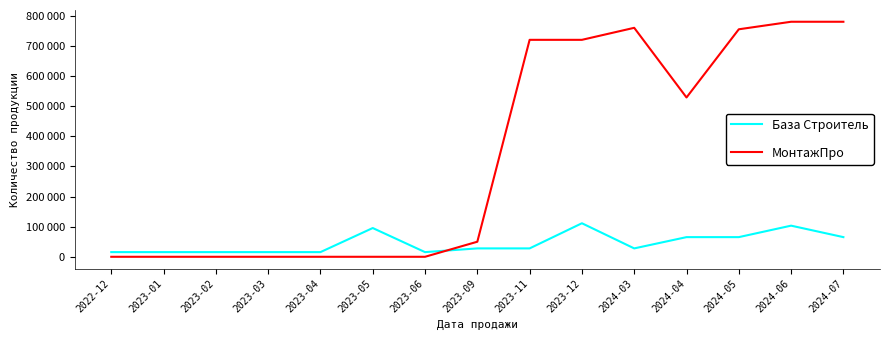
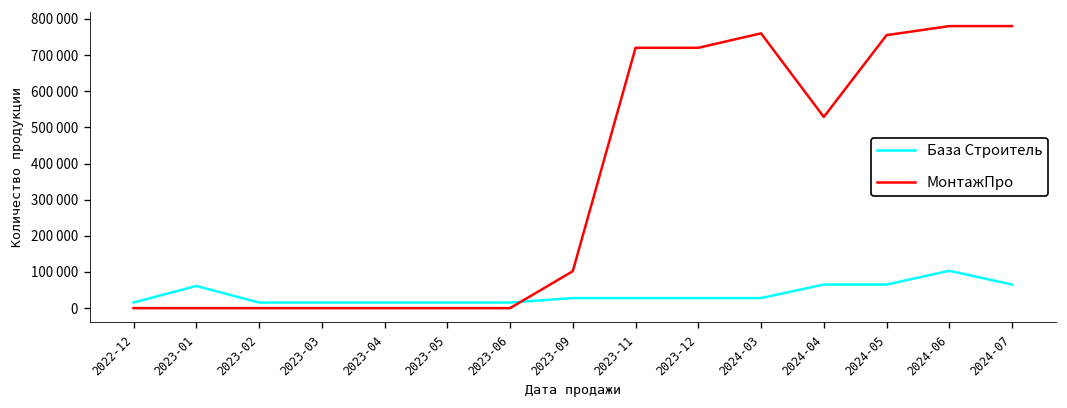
  {
    "База Строитель": {
      "2022-12": 20000,
-     "2023-01": 20000,
+     "2023-01": 60000,
      "2023-02": 20000,
      "2023-03": 20000,
      "2023-04": 20000,
-     "2023-05": 100000,
+     "2023-05": 20000,
      "2023-06": 20000,
      "2023-09": 30000,
      "2023-11": 30000,
-     "2023-12": 110000,
+     "2023-12": 30000,
      "2024-03": 30000,
      "2024-04": 70000,
      "2024-05": 70000,
      "2024-06": 100000,
      "2024-07": 70000
    },
    "МонтажПро": {
      "2022-12": 0,
      "2023-01": 0,
      "2023-02": 0,
      "2023-03": 0,
      "2023-04": 0,
      "2023-05": 0,
      "2023-06": 0,
-     "2023-09": 50000,
+     "2023-09": 100000,
      "2023-11": 720000,
      "2023-12": 720000,
      "2024-03": 760000,
      "2024-04": 530000,
      "2024-05": 760000,
      "2024-06": 780000,
      "2024-07": 780000
    }
  }
